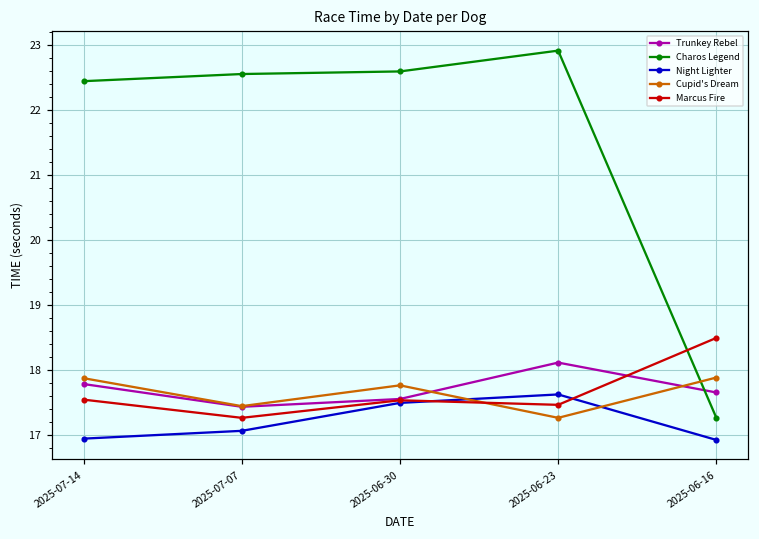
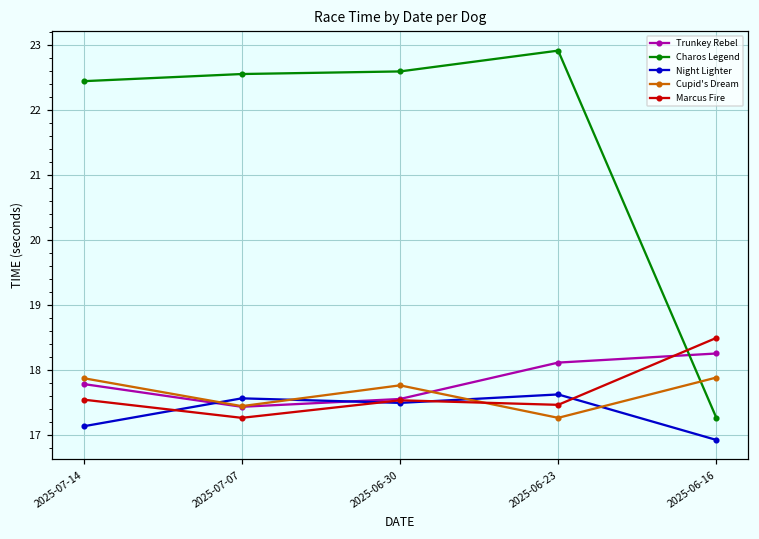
  {
    "Trunkey Rebel": {
      "2025-07-14": 17.8,
      "2025-06-23": 18.1,
-     "2025-06-16": 17.7
+     "2025-06-16": 18.3
    },
    "Charos Legend": {
      "2025-07-14": 22.5,
      "2025-07-07": 22.6,
      "2025-06-30": 22.6,
      "2025-06-23": 22.9,
      "2025-06-16": 17.3
    },
    "Night Lighter": {
-     "2025-07-14": 17.0,
-     "2025-07-07": 17.1,
+     "2025-07-14": 17.1,
+     "2025-07-07": 17.6,
      "2025-06-23": 17.6,
      "2025-06-16": 16.9
    },
    "Cupid's Dream": {
      "2025-07-14": 17.9,
      "2025-06-30": 17.8,
      "2025-06-23": 17.3,
      "2025-06-16": 17.9
    },
    "Marcus Fire": {
      "2025-07-14": 17.6,
      "2025-07-07": 17.3,
      "2025-06-23": 17.5,
      "2025-06-16": 18.5
    }
  }
